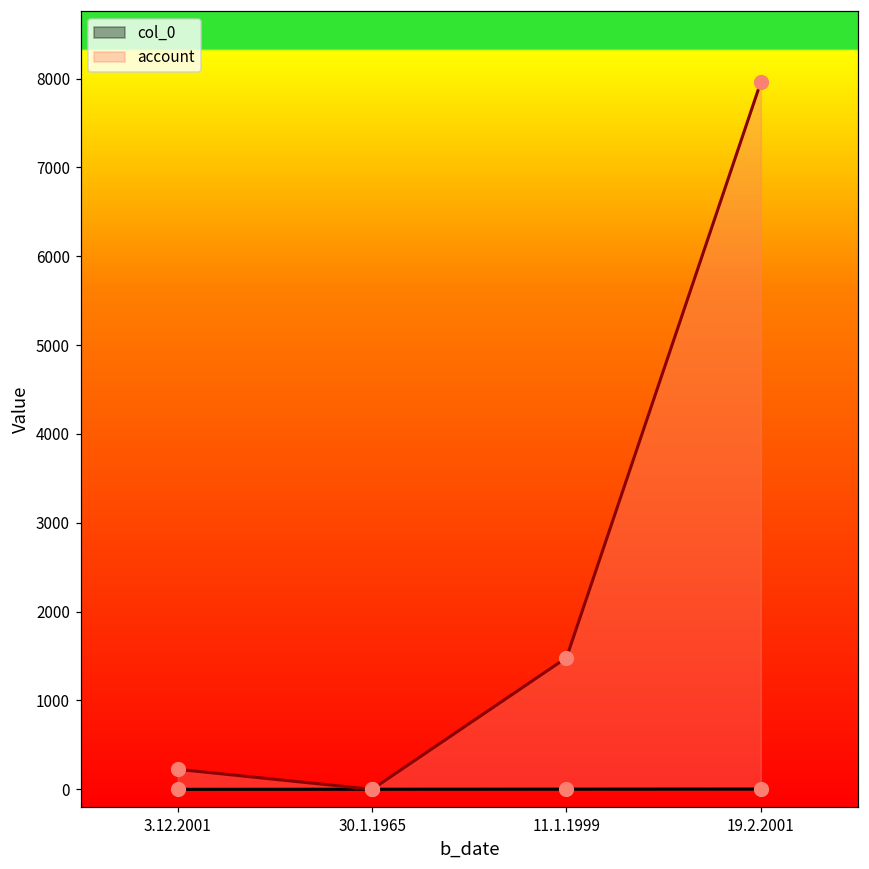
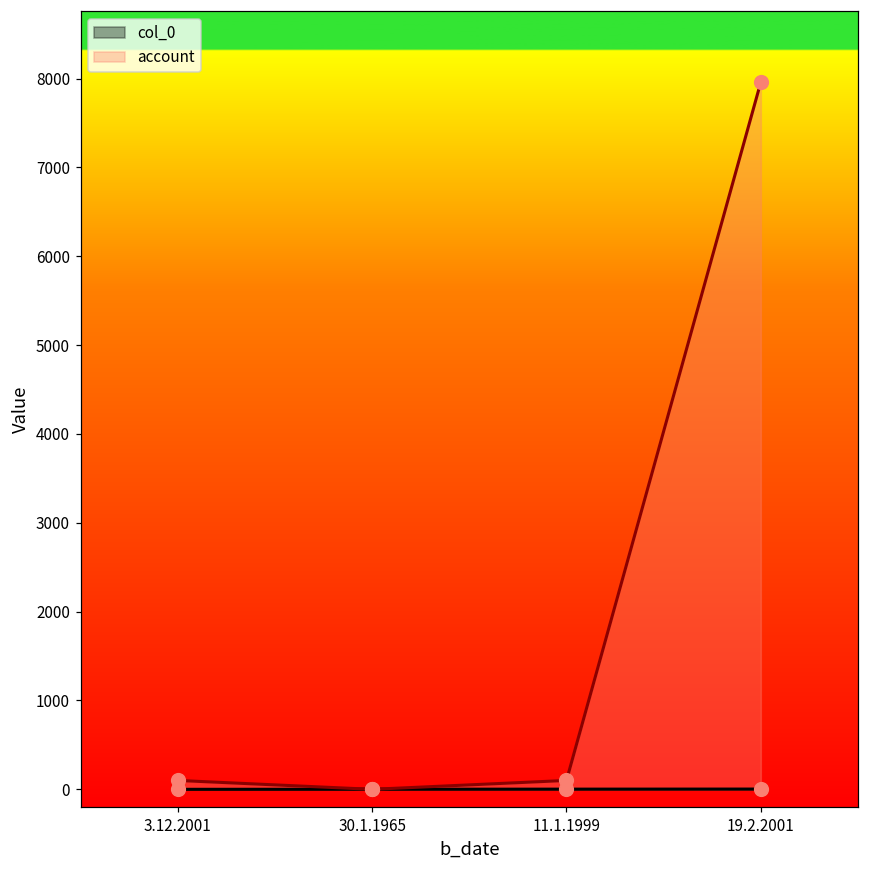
  {
    "col_0": {
      "3.12.2001": 0,
      "11.1.1999": 0,
      "19.2.2001": 0
    },
    "account": {
-     "3.12.2001": 200,
-     "11.1.1999": 1500,
+     "3.12.2001": 100,
+     "11.1.1999": 100,
      "19.2.2001": 8000
    }
  }
